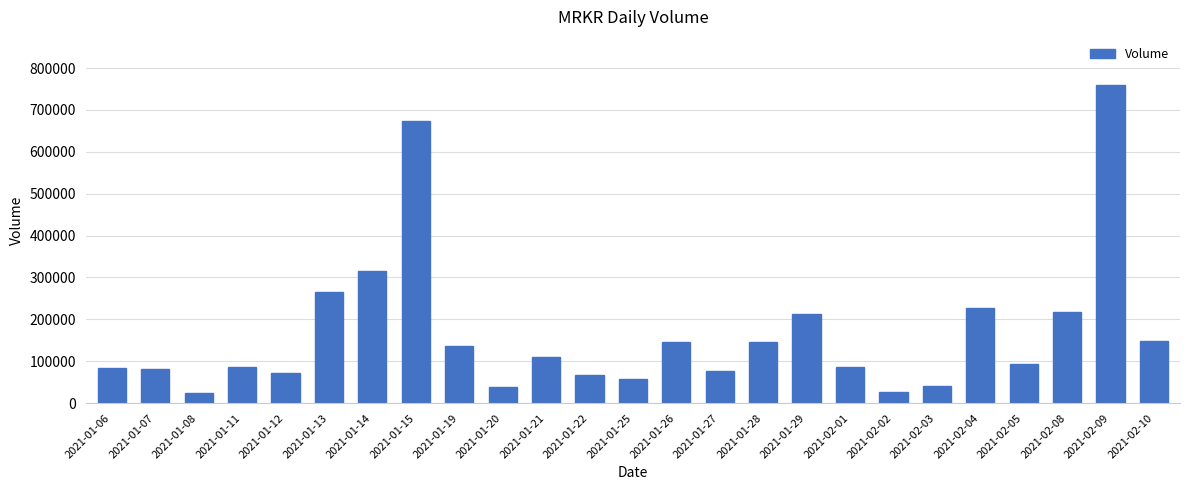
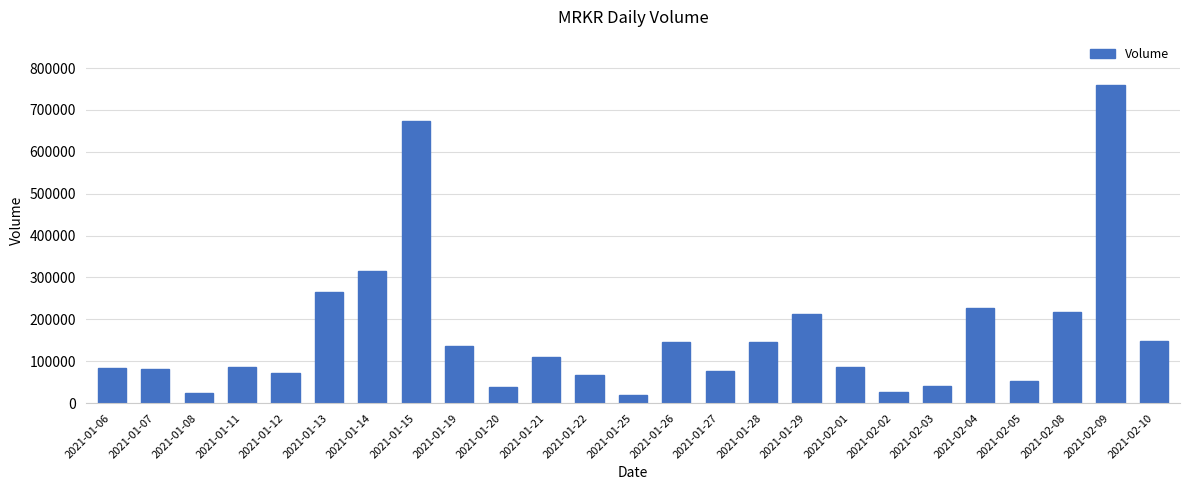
  {
    "2021-01-06": 80000,
    "2021-01-07": 80000,
    "2021-01-08": 20000,
    "2021-01-11": 90000,
    "2021-01-12": 70000,
    "2021-01-13": 270000,
    "2021-01-14": 320000,
    "2021-01-15": 670000,
    "2021-01-19": 140000,
    "2021-01-20": 40000,
    "2021-01-21": 110000,
    "2021-01-22": 70000,
-   "2021-01-25": 60000,
+   "2021-01-25": 20000,
    "2021-01-26": 150000,
    "2021-01-27": 80000,
    "2021-01-28": 150000,
    "2021-01-29": 210000,
    "2021-02-01": 90000,
    "2021-02-02": 30000,
    "2021-02-03": 40000,
    "2021-02-04": 230000,
-   "2021-02-05": 90000,
+   "2021-02-05": 50000,
    "2021-02-08": 220000,
    "2021-02-09": 760000,
    "2021-02-10": 150000
  }
